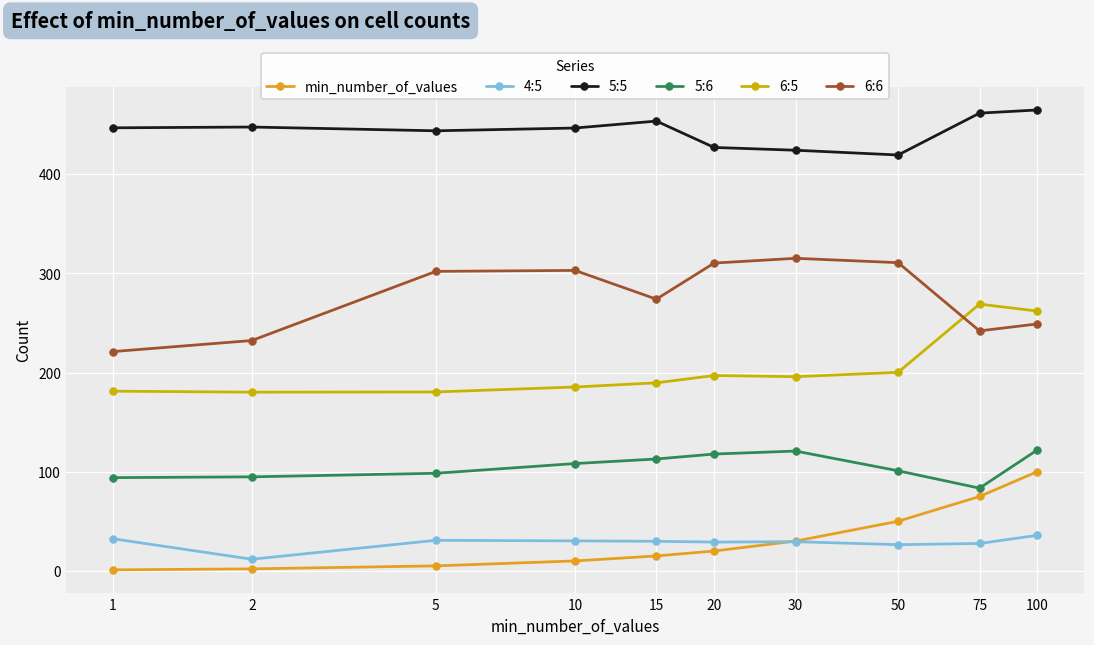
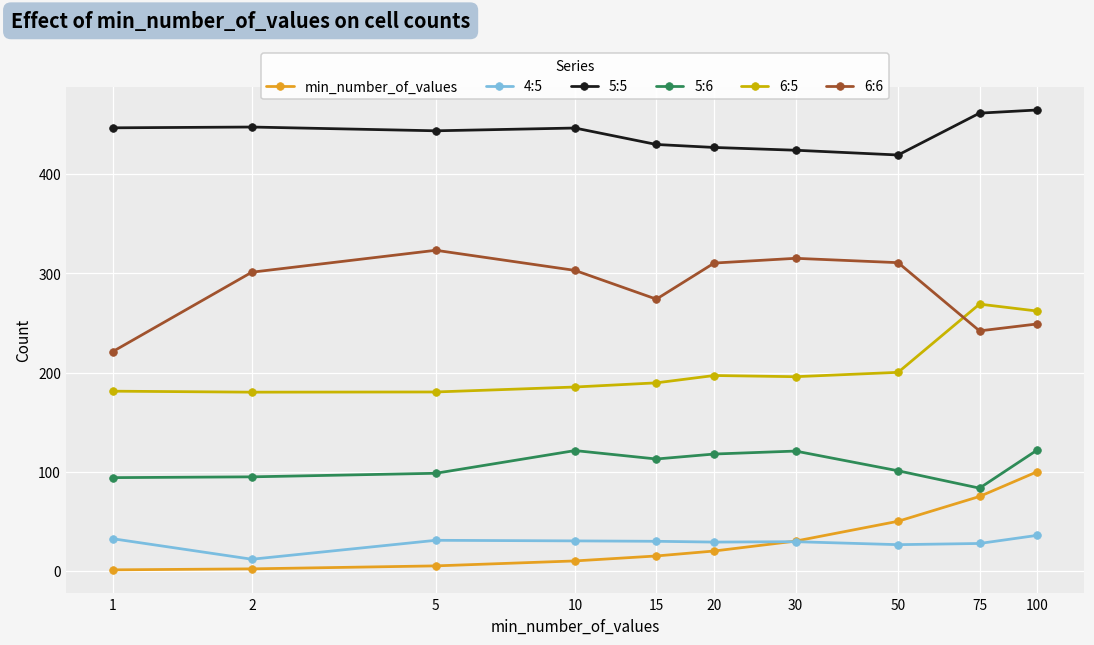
  {
    "4:5": {
      "1": 30,
      "2": 10,
      "5": 30,
      "10": 30,
      "15": 30,
      "20": 30,
      "50": 30,
      "75": 30,
      "100": 40
    },
    "5:5": {
      "1": 450,
      "2": 450,
      "5": 440,
      "10": 450,
-     "15": 450,
+     "15": 430,
      "20": 430,
      "30": 420,
      "50": 420,
      "75": 460,
      "100": 460
    },
    "5:6": {
      "1": 90,
      "2": 90,
      "5": 100,
-     "10": 110,
+     "10": 120,
      "15": 110,
      "20": 120,
      "30": 120,
      "50": 100,
      "75": 80,
      "100": 120
    },
    "6:6": {
      "1": 220,
-     "2": 230,
-     "5": 300,
+     "2": 300,
+     "5": 320,
      "10": 300,
      "15": 270,
      "20": 310,
      "30": 320,
      "50": 310,
      "75": 240,
      "100": 250
    }
  }
